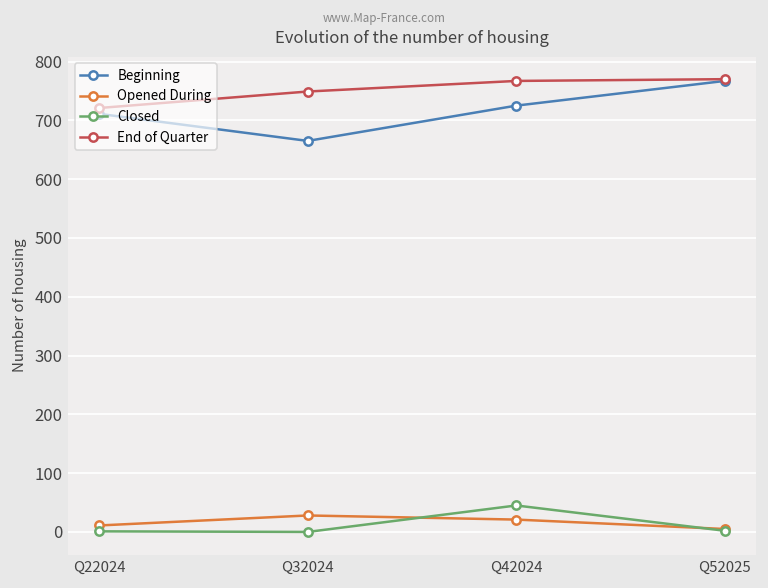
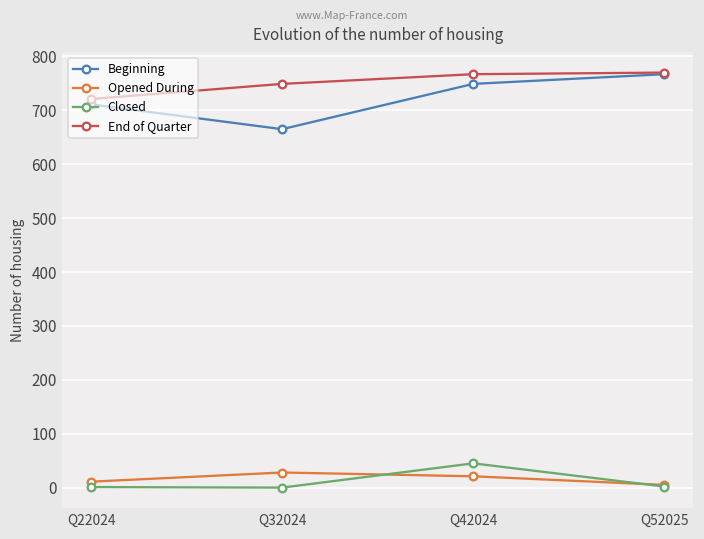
  {
    "Beginning": {
      "Q32024": 670,
-     "Q42024": 730
+     "Q42024": 750
    },
    "Closed": {
      "Q22024": 0,
      "Q32024": 0,
      "Q42024": 50
    }
  }
